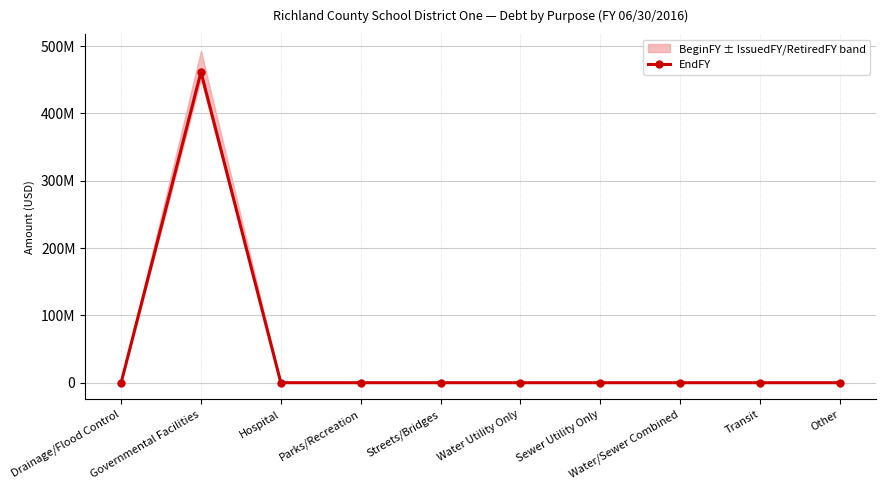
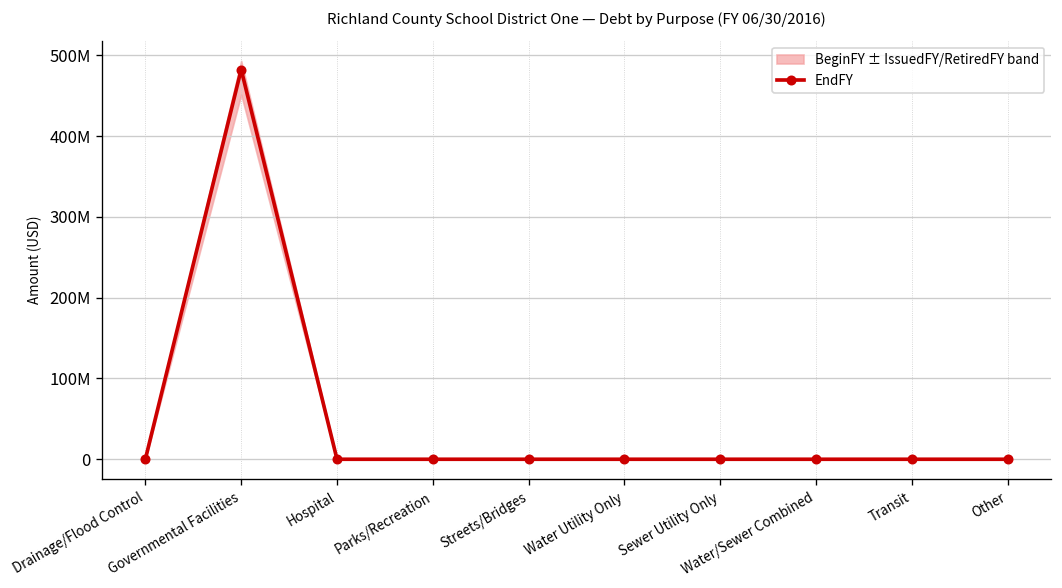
  {
    "EndFY": {
-     "Governmental Facilities": 460000000
+     "Governmental Facilities": 480000000
    }
  }
